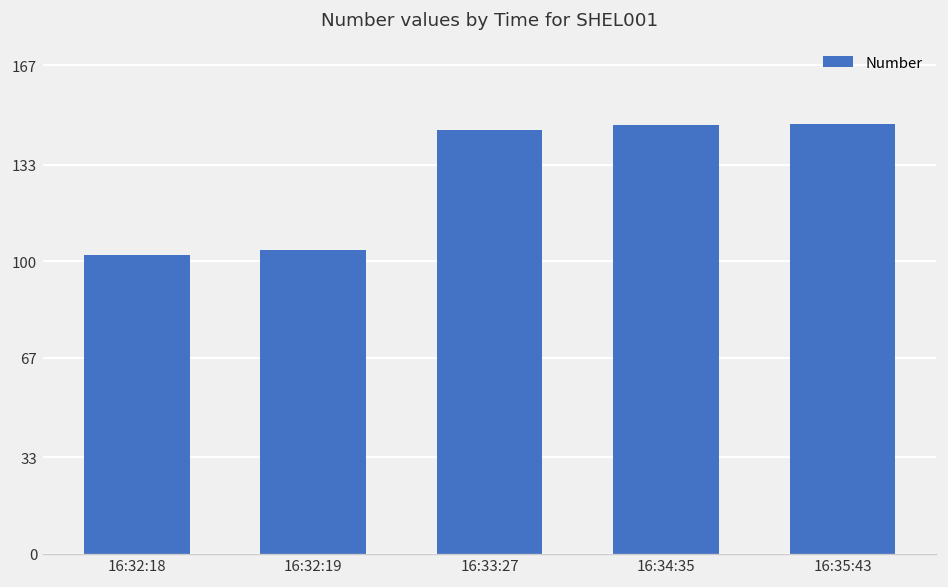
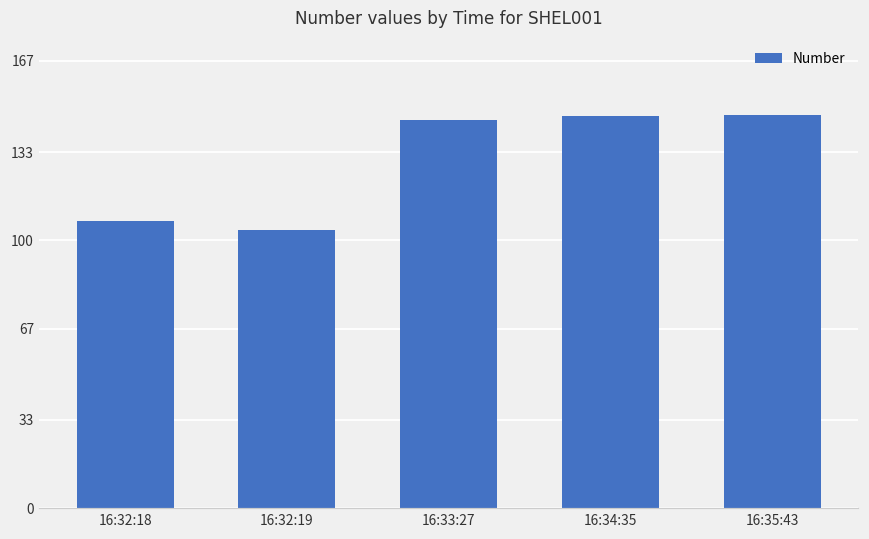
  {
-   "16:32:18": 102,
+   "16:32:18": 107,
    "16:32:19": 104,
    "16:33:27": 145,
    "16:34:35": 147,
    "16:35:43": 147
  }
